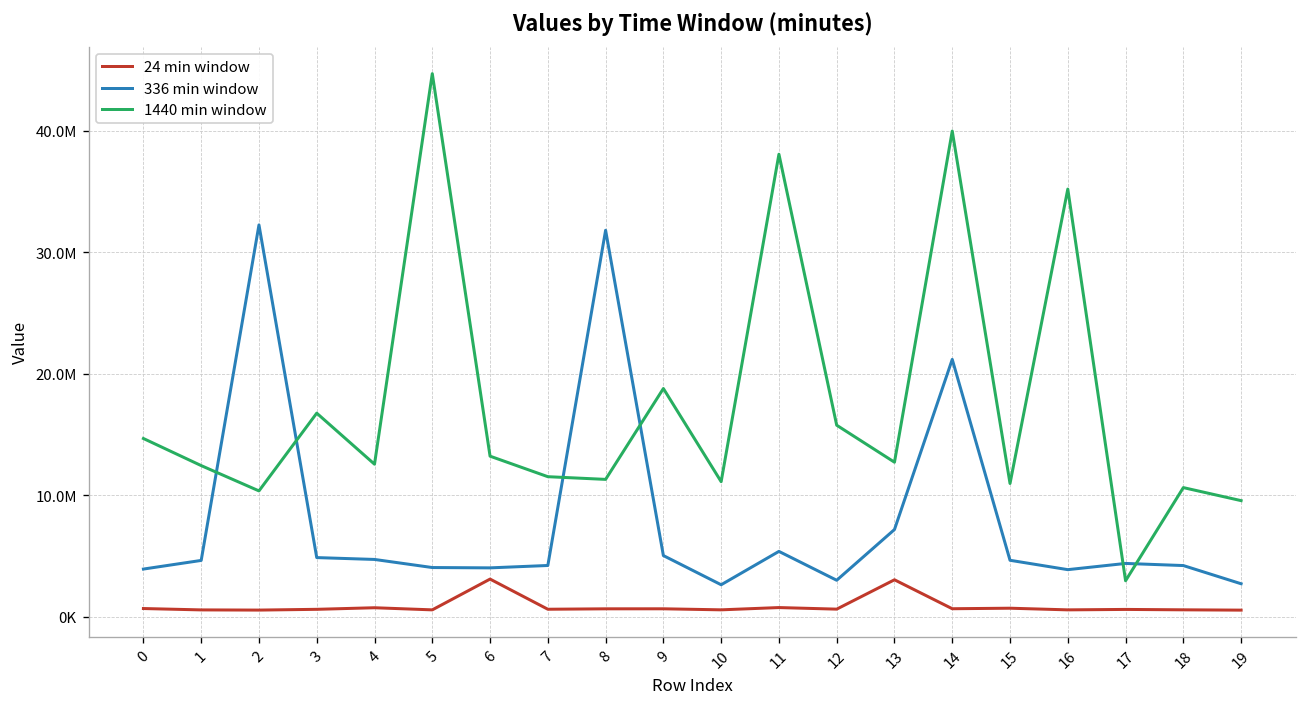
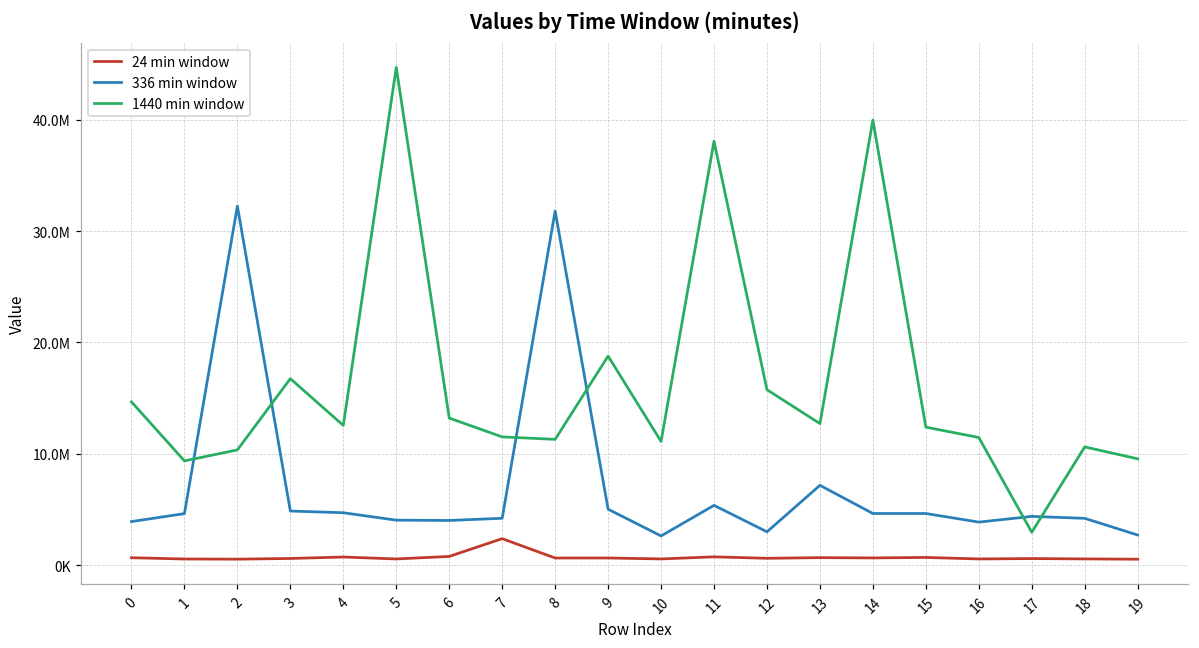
  {
    "24 min window": {
      "0": 700000,
      "1": 600000,
      "2": 600000,
      "3": 600000,
      "4": 700000,
      "5": 600000,
-     "6": 3100000,
-     "7": 600000,
+     "6": 800000,
+     "7": 2400000,
      "8": 700000,
      "9": 700000,
      "10": 600000,
      "11": 800000,
      "12": 600000,
-     "13": 3000000,
+     "13": 700000,
      "14": 700000,
      "15": 700000,
      "16": 600000,
      "17": 600000,
      "18": 600000,
      "19": 600000
    },
    "336 min window": {
      "0": 3900000,
      "1": 4600000,
      "2": 32200000,
      "3": 4900000,
      "4": 4700000,
      "5": 4100000,
      "6": 4000000,
      "7": 4200000,
      "8": 31800000,
      "9": 5000000,
      "10": 2600000,
      "11": 5400000,
      "12": 3000000,
      "13": 7200000,
-     "14": 21200000,
+     "14": 4700000,
      "15": 4700000,
      "16": 3900000,
      "17": 4400000,
      "18": 4200000,
      "19": 2700000
    },
    "1440 min window": {
      "0": 14700000,
-     "1": 12400000,
+     "1": 9400000,
      "2": 10400000,
      "3": 16800000,
      "4": 12600000,
      "5": 44700000,
      "6": 13200000,
      "7": 11500000,
      "8": 11300000,
      "9": 18800000,
      "10": 11100000,
      "11": 38100000,
      "12": 15800000,
      "13": 12700000,
      "14": 40000000,
-     "15": 11000000,
-     "16": 35200000,
+     "15": 12400000,
+     "16": 11500000,
      "17": 3000000,
      "18": 10600000,
      "19": 9600000
    }
  }
